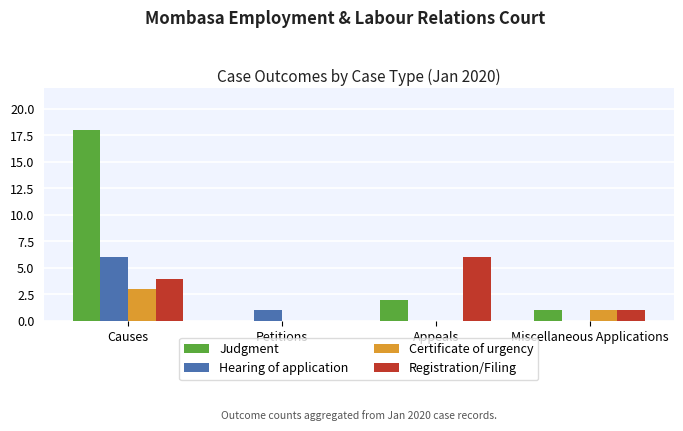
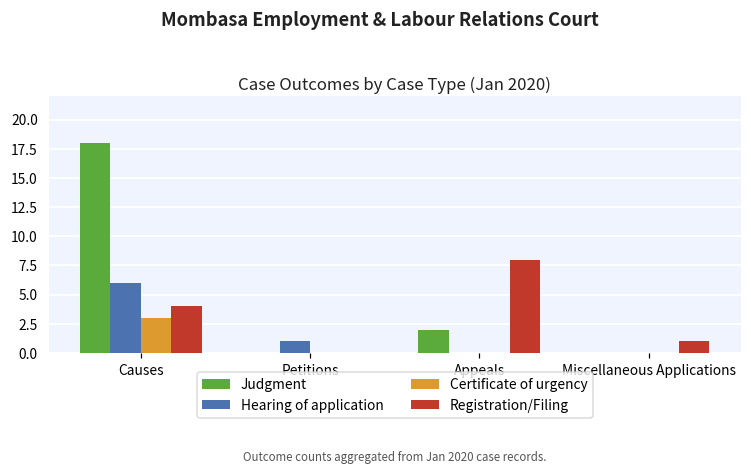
  {
    "Judgment": {
      "Causes": 18,
      "Petitions": 0,
      "Appeals": 2,
-     "Miscellaneous Applications": 1
+     "Miscellaneous Applications": 0
    },
    "Hearing of application": {
      "Causes": 6,
      "Petitions": 1,
      "Appeals": 0,
      "Miscellaneous Applications": 0
    },
    "Certificate of urgency": {
      "Causes": 3,
      "Petitions": 0,
      "Appeals": 0,
-     "Miscellaneous Applications": 1
+     "Miscellaneous Applications": 0
    },
    "Registration/Filing": {
      "Causes": 4,
      "Petitions": 0,
-     "Appeals": 6,
+     "Appeals": 8,
      "Miscellaneous Applications": 1
    }
  }
